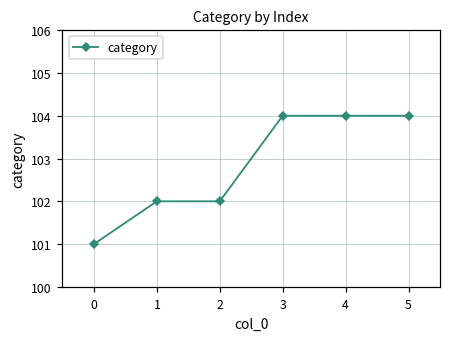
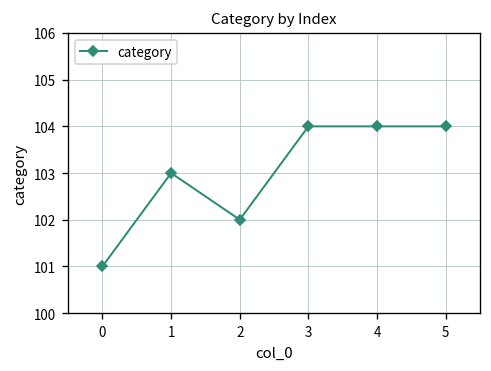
  {
    "0": 101,
-   "1": 102,
+   "1": 103,
    "2": 102,
    "3": 104,
    "4": 104,
    "5": 104
  }
